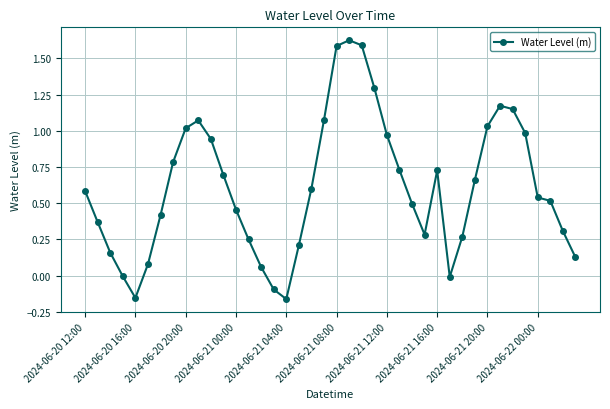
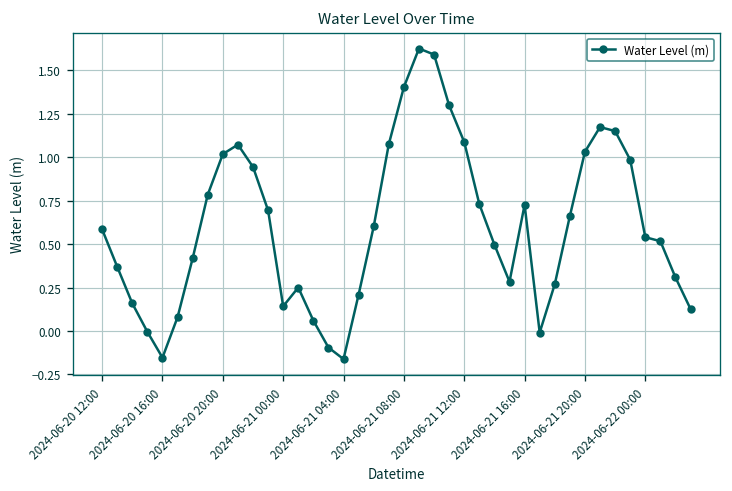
  {
    "2024-06-20 12:00": 0.59,
    "2024-06-20 16:00": -0.15,
    "2024-06-20 20:00": 1.02,
-   "2024-06-21 00:00": 0.46,
+   "2024-06-21 00:00": 0.14,
    "2024-06-21 04:00": -0.16,
-   "2024-06-21 08:00": 1.59,
-   "2024-06-21 12:00": 0.97,
+   "2024-06-21 08:00": 1.40,
+   "2024-06-21 12:00": 1.09,
    "2024-06-21 16:00": 0.73,
    "2024-06-21 20:00": 1.03,
    "2024-06-22 00:00": 0.54
  }
